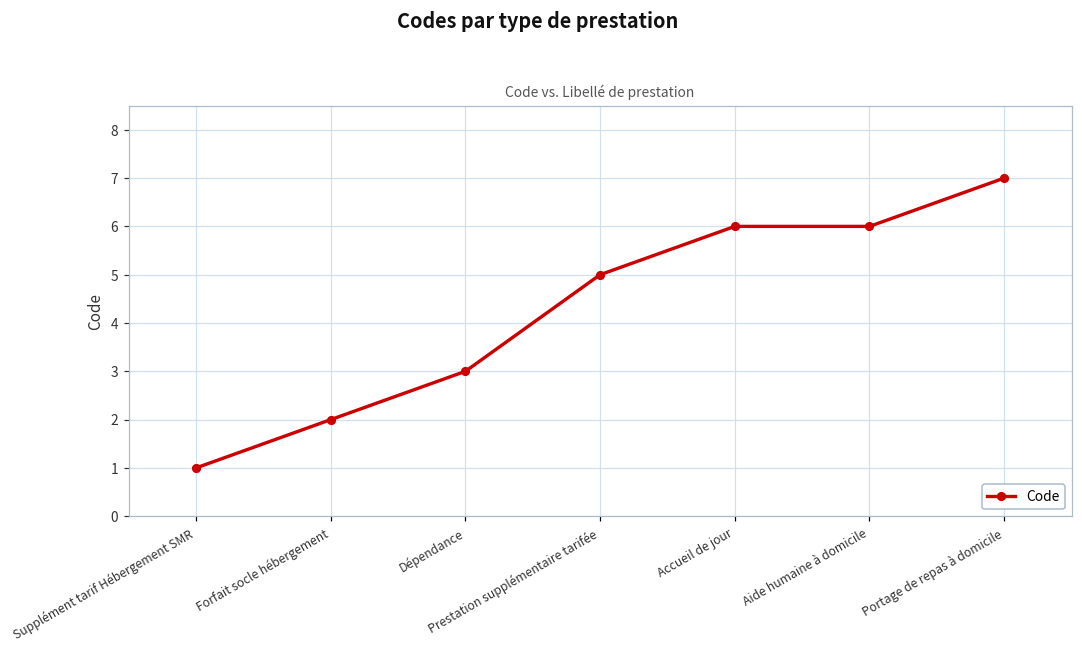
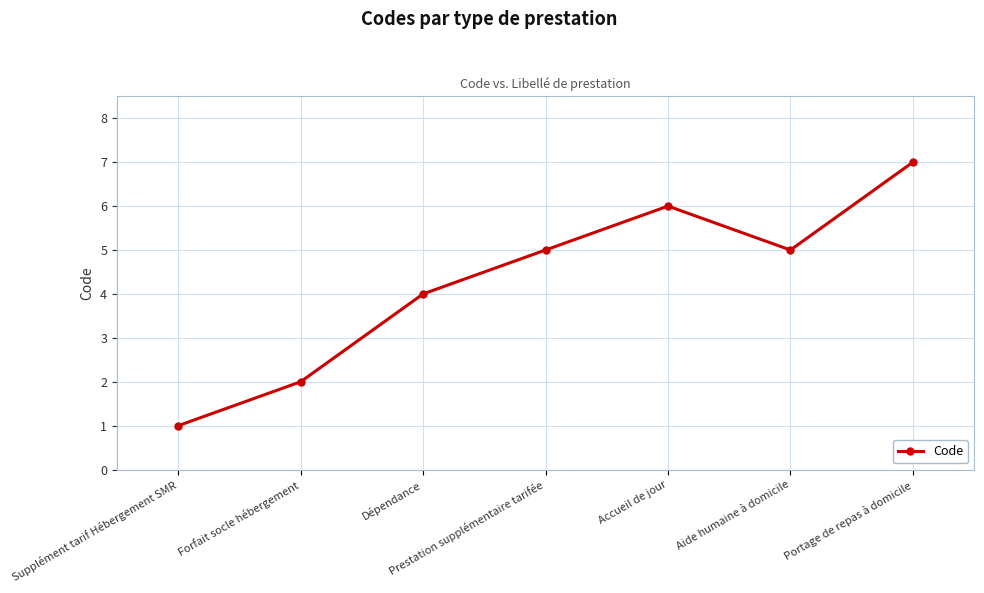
  {
    "Supplément tarif Hébergement SMR": 1,
    "Forfait socle hébergement": 2,
-   "Dépendance": 3,
+   "Dépendance": 4,
    "Prestation supplémentaire tarifée": 5,
    "Accueil de jour": 6,
-   "Aide humaine à domicile": 6,
+   "Aide humaine à domicile": 5,
    "Portage de repas à domicile": 7
  }
